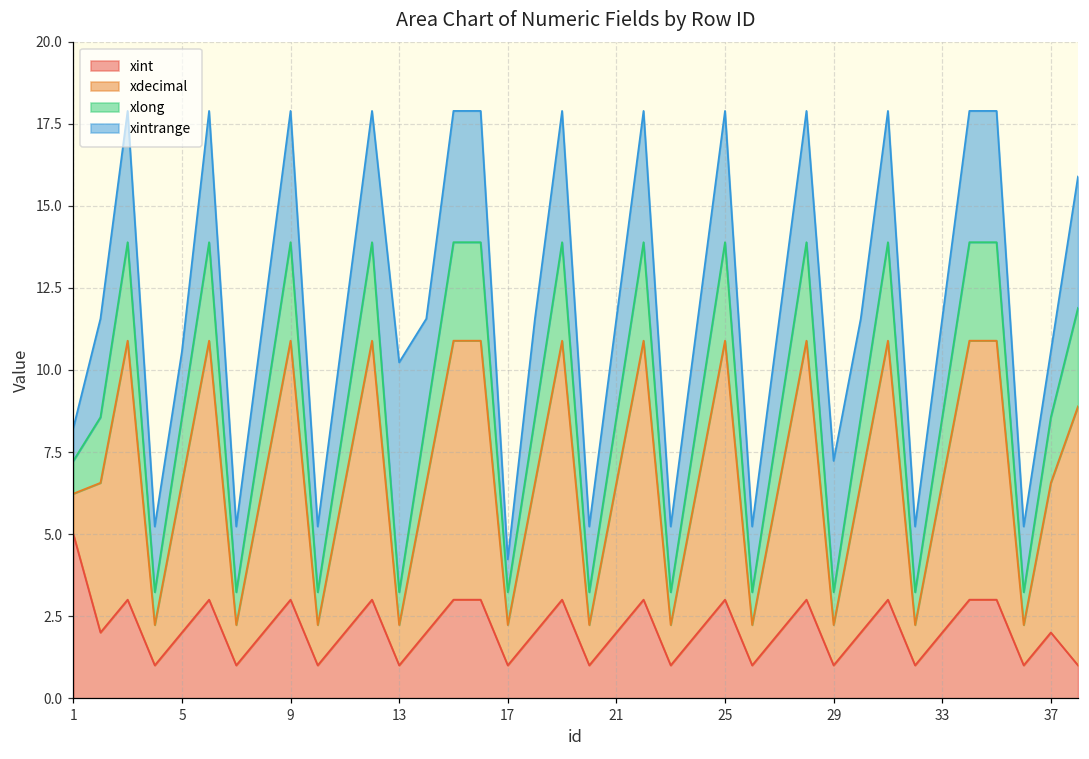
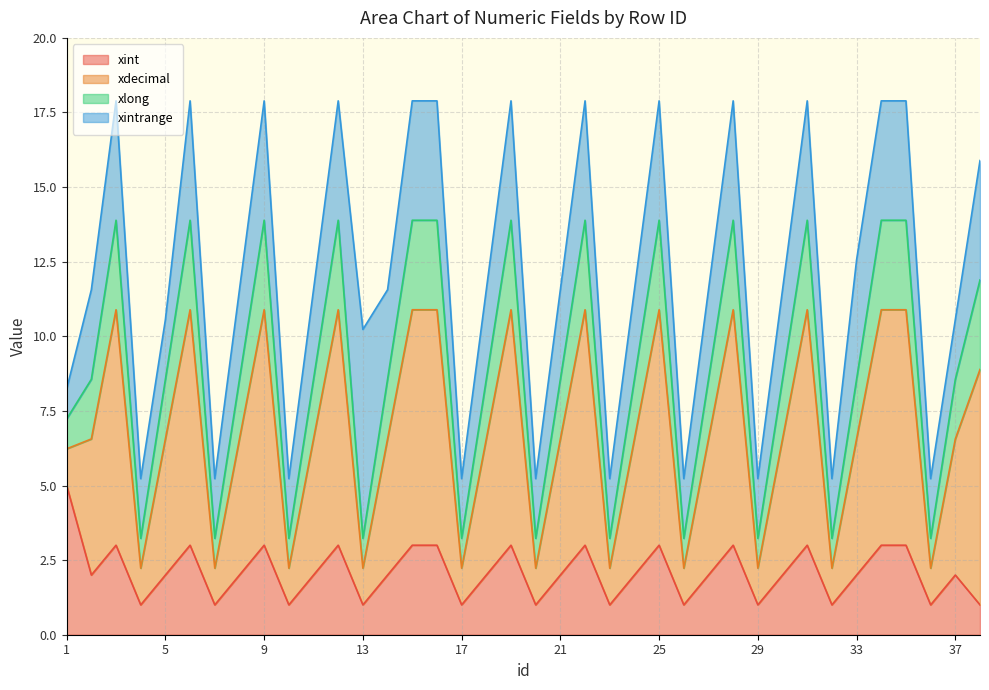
  {
    "xlong": {
      "1": 1,
      "5": 2,
      "9": 3,
      "13": 1,
      "17": 1,
      "21": 2,
      "25": 3,
      "29": 1,
      "33": 2,
      "37": 2
    },
    "xintrange": {
      "1": 1,
      "5": 2,
      "9": 4,
      "13": 7,
-     "17": 1,
+     "17": 2,
      "21": 3,
      "25": 4,
-     "29": 4,
-     "33": 3,
+     "29": 2,
+     "33": 4,
      "37": 2
    }
  }
